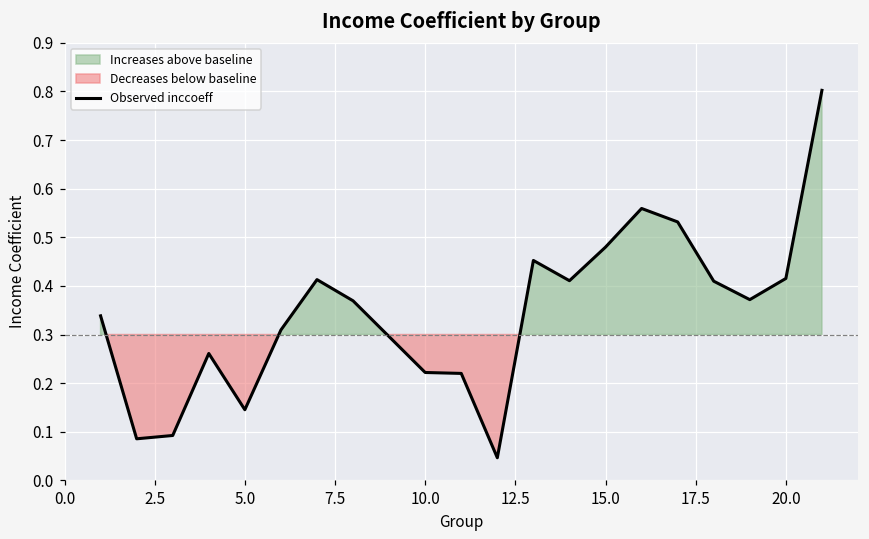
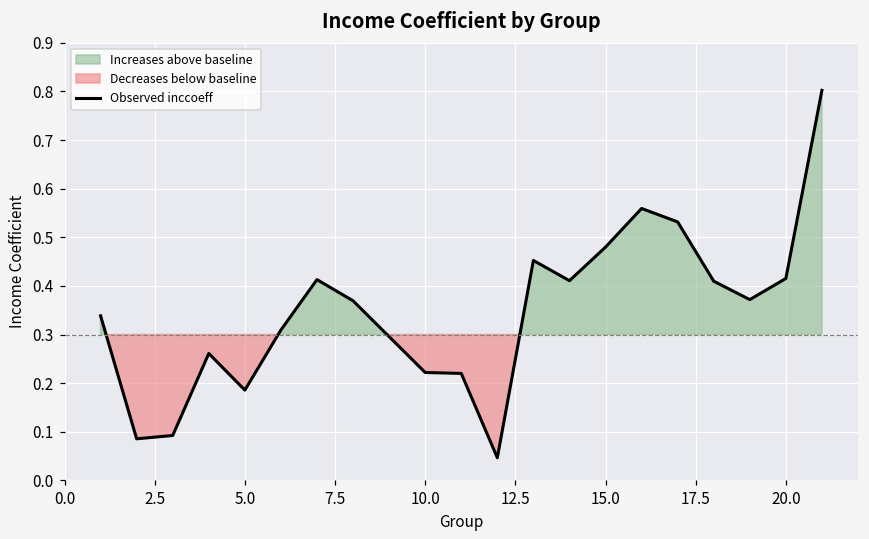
  {
-   "5.0": 0.15,
+   "5.0": 0.19,
    "10.0": 0.22,
    "15.0": 0.48,
    "20.0": 0.42
  }
